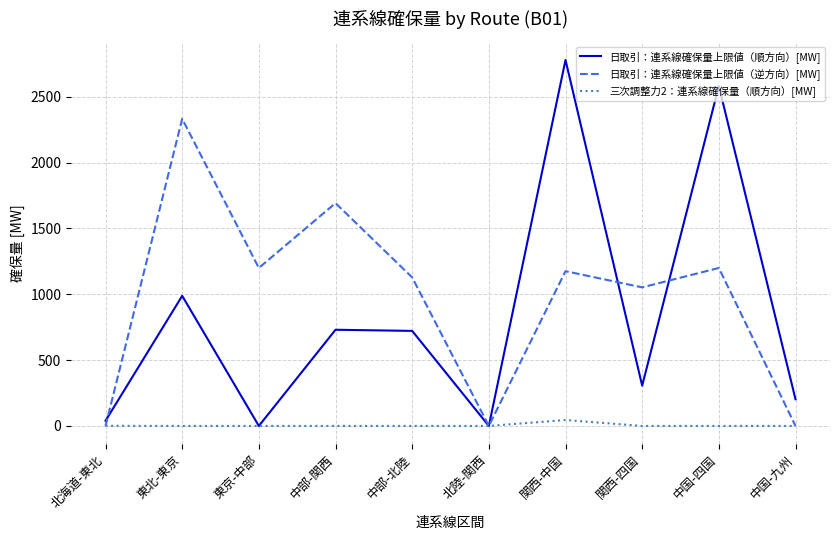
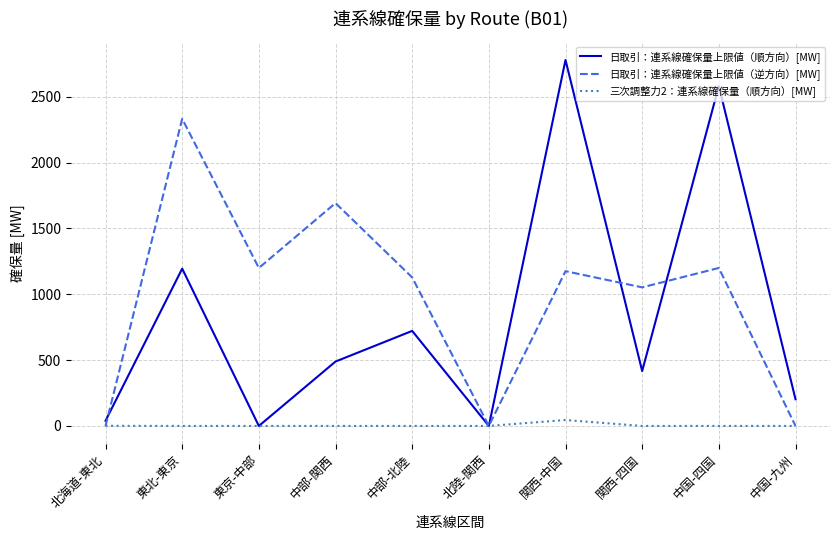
  {
    "日取引：連系線確保量上限値（順方向）[MW]": {
      "北海道-東北": 40,
-     "東北-東京": 990,
-     "中部-関西": 730,
+     "東北-東京": 1190,
+     "中部-関西": 490,
      "中部-北陸": 720,
      "関西-中国": 2780,
-     "関西-四国": 310,
+     "関西-四国": 420,
      "中国-九州": 200
    }
  }
